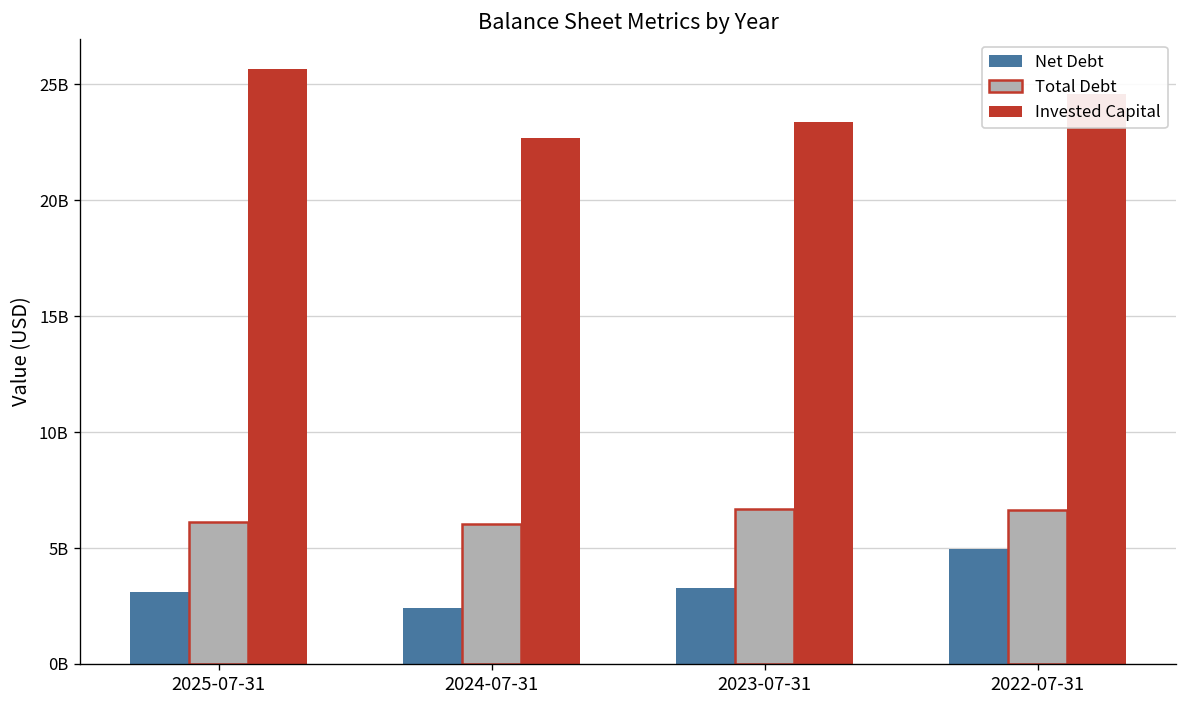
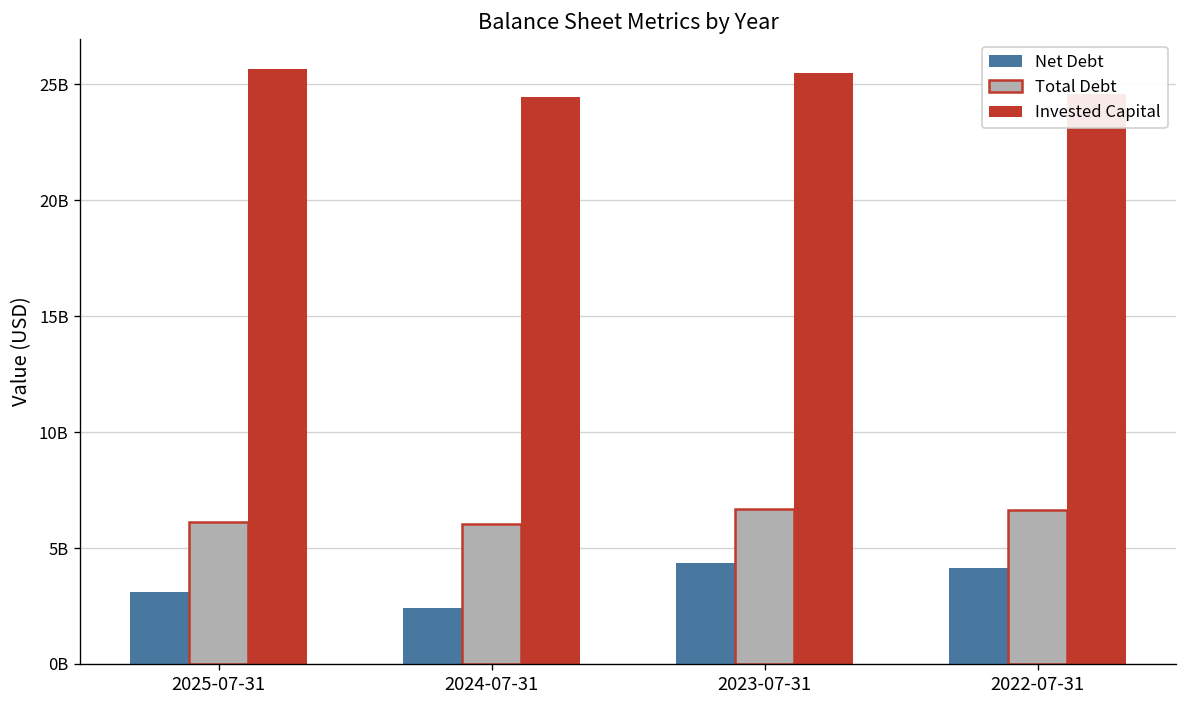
  {
    "Net Debt": {
      "2025-07-31": 3100000000,
      "2024-07-31": 2400000000,
-     "2023-07-31": 3300000000,
-     "2022-07-31": 5000000000
+     "2023-07-31": 4300000000,
+     "2022-07-31": 4100000000
    },
    "Total Debt": {
      "2025-07-31": 6100000000,
      "2024-07-31": 6000000000,
      "2023-07-31": 6700000000,
      "2022-07-31": 6600000000
    },
    "Invested Capital": {
      "2025-07-31": 25700000000,
-     "2024-07-31": 22700000000,
-     "2023-07-31": 23400000000
+     "2024-07-31": 24500000000,
+     "2023-07-31": 25500000000
    }
  }
